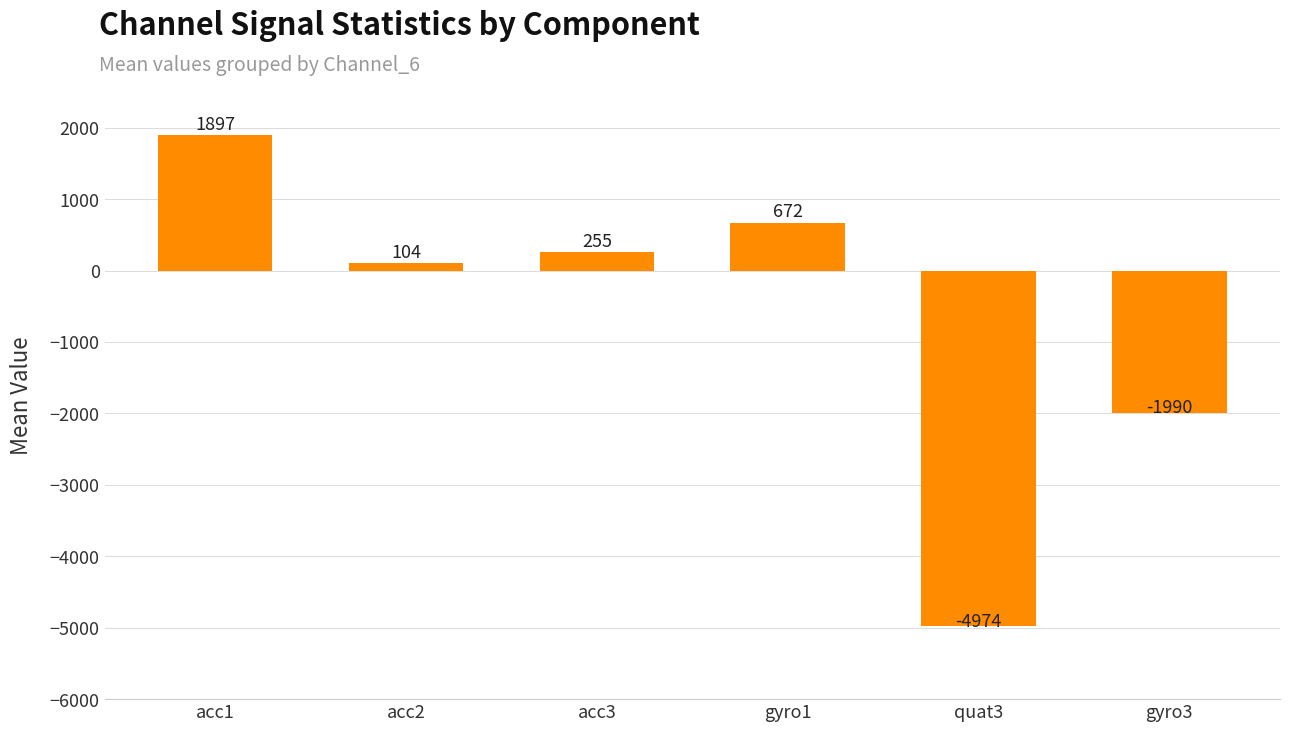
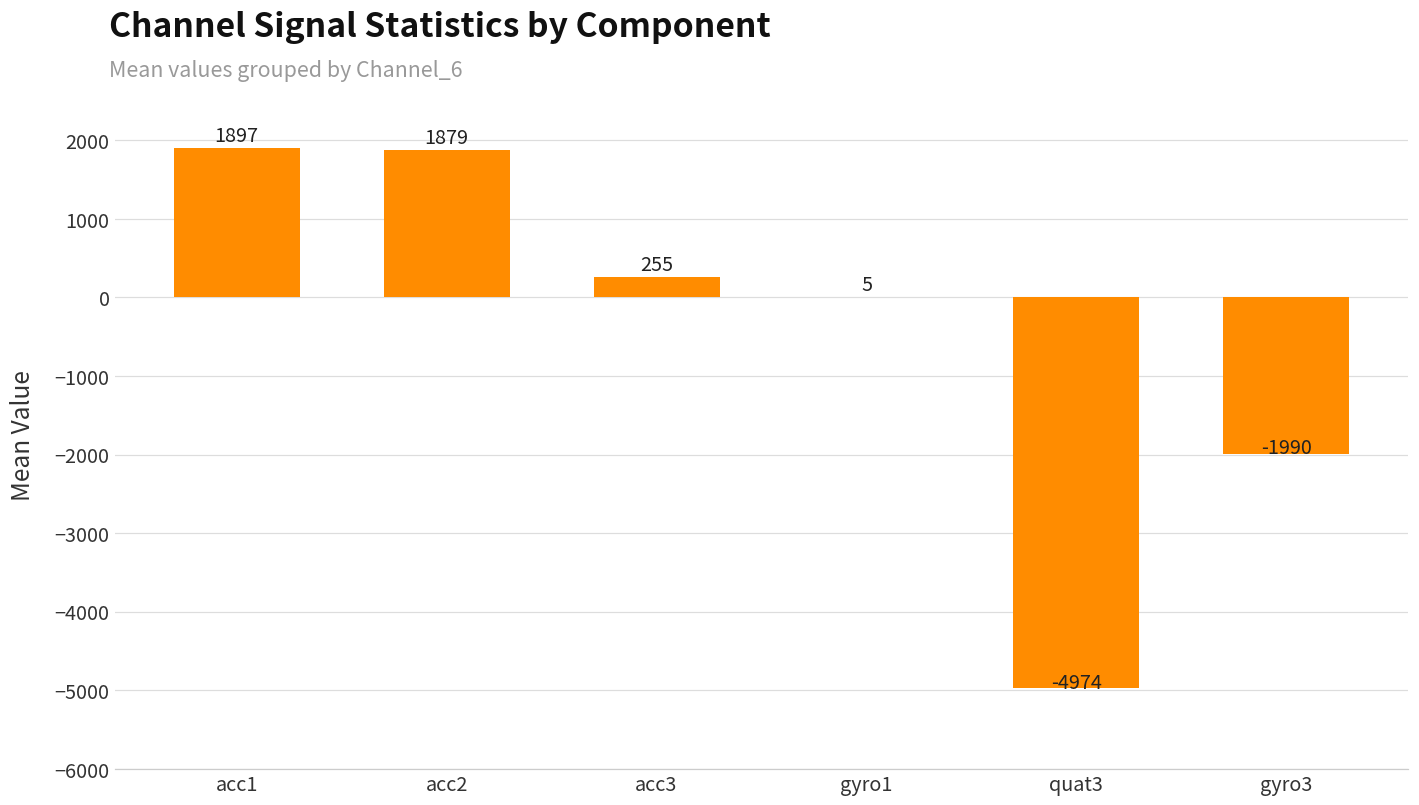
  {
    "acc1": 1897,
-   "acc2": 104,
+   "acc2": 1879,
    "acc3": 255,
-   "gyro1": 672,
+   "gyro1": 5,
    "quat3": -4974,
    "gyro3": -1990
  }
